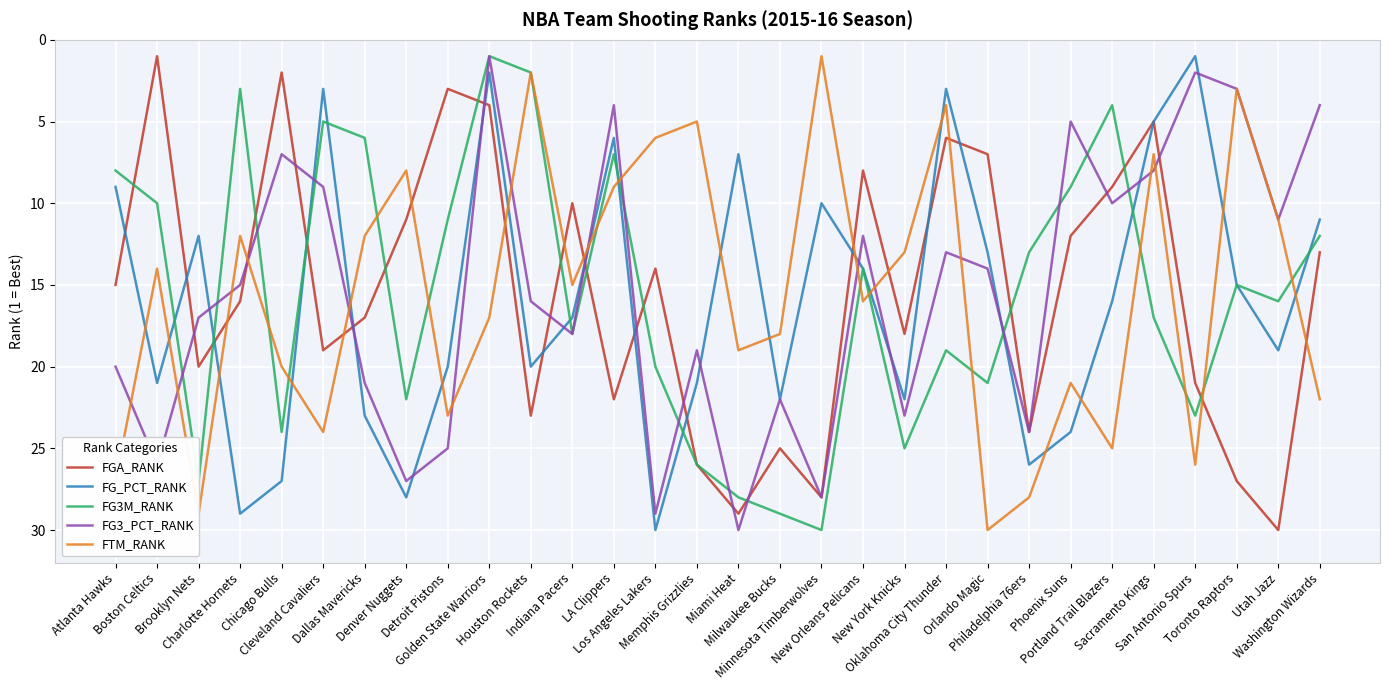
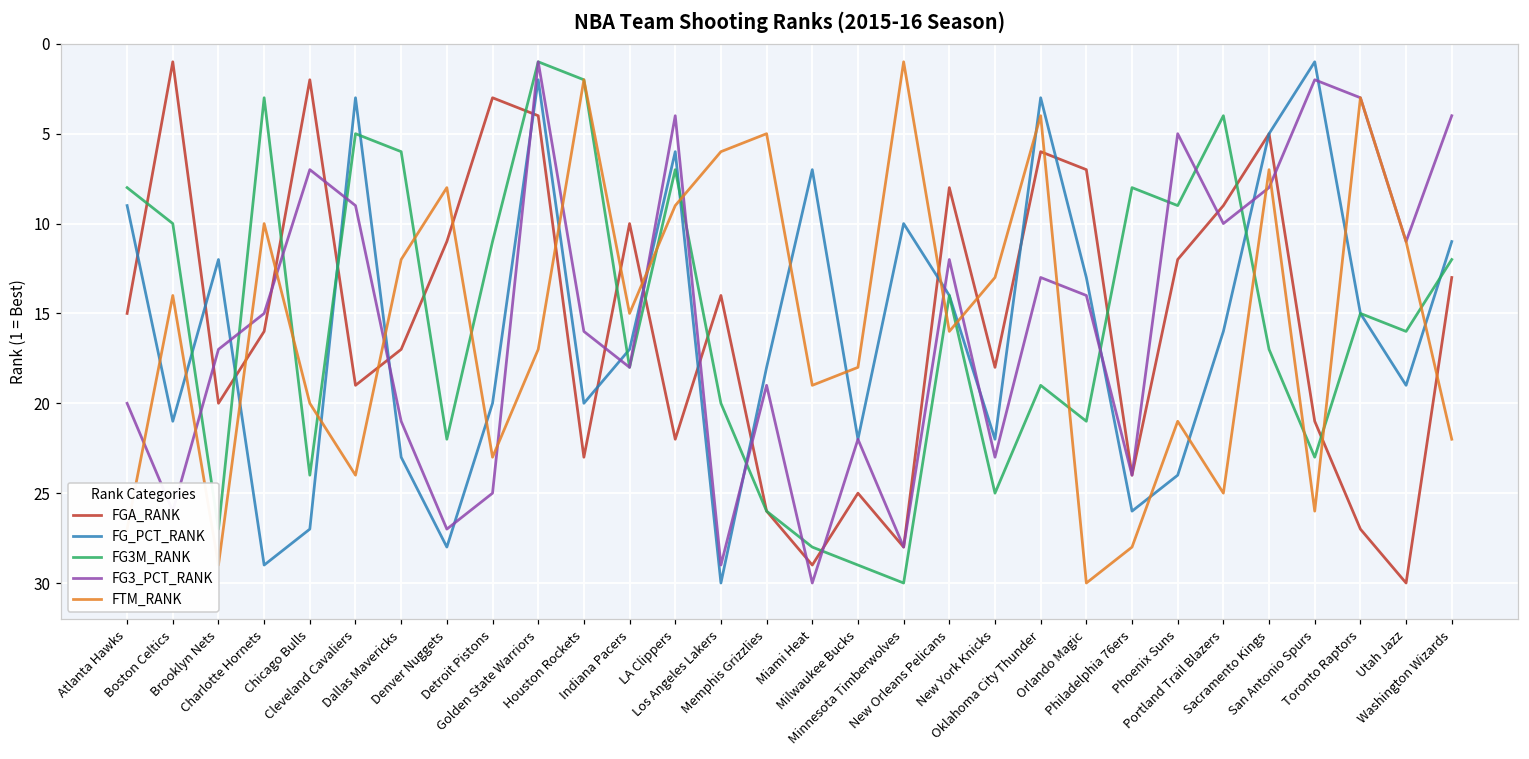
  {
    "FGA_RANK": {
      "Atlanta Hawks": 15,
      "Boston Celtics": 1,
      "Brooklyn Nets": 20,
      "Charlotte Hornets": 16,
      "Chicago Bulls": 2,
      "Cleveland Cavaliers": 19,
      "Dallas Mavericks": 17,
      "Denver Nuggets": 11,
      "Detroit Pistons": 3,
      "Golden State Warriors": 4,
      "Houston Rockets": 23,
      "Indiana Pacers": 10,
      "LA Clippers": 22,
      "Los Angeles Lakers": 14,
      "Miami Heat": 29,
      "Milwaukee Bucks": 25,
      "New Orleans Pelicans": 8,
      "New York Knicks": 18,
      "Oklahoma City Thunder": 6,
      "Orlando Magic": 7,
      "Phoenix Suns": 12,
      "Portland Trail Blazers": 9,
      "San Antonio Spurs": 21,
      "Toronto Raptors": 27,
      "Utah Jazz": 30,
      "Washington Wizards": 13
    },
    "FG_PCT_RANK": {
      "Atlanta Hawks": 9,
      "Boston Celtics": 21,
      "Brooklyn Nets": 12,
      "Charlotte Hornets": 29,
      "Chicago Bulls": 27,
      "Cleveland Cavaliers": 3,
      "Dallas Mavericks": 23,
      "Denver Nuggets": 28,
      "Detroit Pistons": 20,
      "Golden State Warriors": 2,
      "Houston Rockets": 20,
      "Indiana Pacers": 17,
      "LA Clippers": 6,
      "Los Angeles Lakers": 30,
-     "Memphis Grizzlies": 21,
+     "Memphis Grizzlies": 18,
      "Miami Heat": 7,
      "Minnesota Timberwolves": 10,
      "New York Knicks": 22,
      "Oklahoma City Thunder": 3,
      "Orlando Magic": 13,
      "Philadelphia 76ers": 26,
      "Phoenix Suns": 24,
      "Portland Trail Blazers": 16,
      "San Antonio Spurs": 1,
      "Utah Jazz": 19,
      "Washington Wizards": 11
    },
    "FG3M_RANK": {
      "Atlanta Hawks": 8,
      "Boston Celtics": 10,
      "Charlotte Hornets": 3,
      "Chicago Bulls": 24,
      "Cleveland Cavaliers": 5,
      "Dallas Mavericks": 6,
      "Denver Nuggets": 22,
      "Detroit Pistons": 11,
      "LA Clippers": 7,
      "Los Angeles Lakers": 20,
      "Miami Heat": 28,
      "Milwaukee Bucks": 29,
      "Minnesota Timberwolves": 30,
      "New York Knicks": 25,
      "Oklahoma City Thunder": 19,
      "Orlando Magic": 21,
-     "Philadelphia 76ers": 13,
+     "Philadelphia 76ers": 8,
      "Phoenix Suns": 9,
      "Portland Trail Blazers": 4,
      "Sacramento Kings": 17,
      "San Antonio Spurs": 23,
      "Utah Jazz": 16,
      "Washington Wizards": 12
    },
    "FG3_PCT_RANK": {
      "Atlanta Hawks": 20,
      "Brooklyn Nets": 17,
      "Charlotte Hornets": 15,
      "Chicago Bulls": 7,
      "Cleveland Cavaliers": 9,
      "Dallas Mavericks": 21,
      "Denver Nuggets": 27,
      "Detroit Pistons": 25,
      "Houston Rockets": 16,
      "LA Clippers": 4,
      "Los Angeles Lakers": 29,
      "Memphis Grizzlies": 19,
      "Miami Heat": 30,
      "New Orleans Pelicans": 12,
      "New York Knicks": 23,
      "Oklahoma City Thunder": 13,
      "Orlando Magic": 14,
      "Phoenix Suns": 5,
      "Portland Trail Blazers": 10,
      "Sacramento Kings": 8,
      "San Antonio Spurs": 2,
      "Washington Wizards": 4
    },
    "FTM_RANK": {
      "Boston Celtics": 14,
-     "Charlotte Hornets": 12,
+     "Charlotte Hornets": 10,
      "Chicago Bulls": 20,
      "Cleveland Cavaliers": 24,
      "Dallas Mavericks": 12,
      "Denver Nuggets": 8,
      "Detroit Pistons": 23,
      "Golden State Warriors": 17,
      "Indiana Pacers": 15,
      "LA Clippers": 9,
      "Los Angeles Lakers": 6,
      "Memphis Grizzlies": 5,
      "Miami Heat": 19,
      "Milwaukee Bucks": 18,
      "Minnesota Timberwolves": 1,
      "New Orleans Pelicans": 16,
      "New York Knicks": 13,
      "Oklahoma City Thunder": 4,
      "Orlando Magic": 30,
      "Philadelphia 76ers": 28,
      "Phoenix Suns": 21,
      "Portland Trail Blazers": 25,
      "Sacramento Kings": 7,
      "San Antonio Spurs": 26,
      "Washington Wizards": 22
    }
  }
